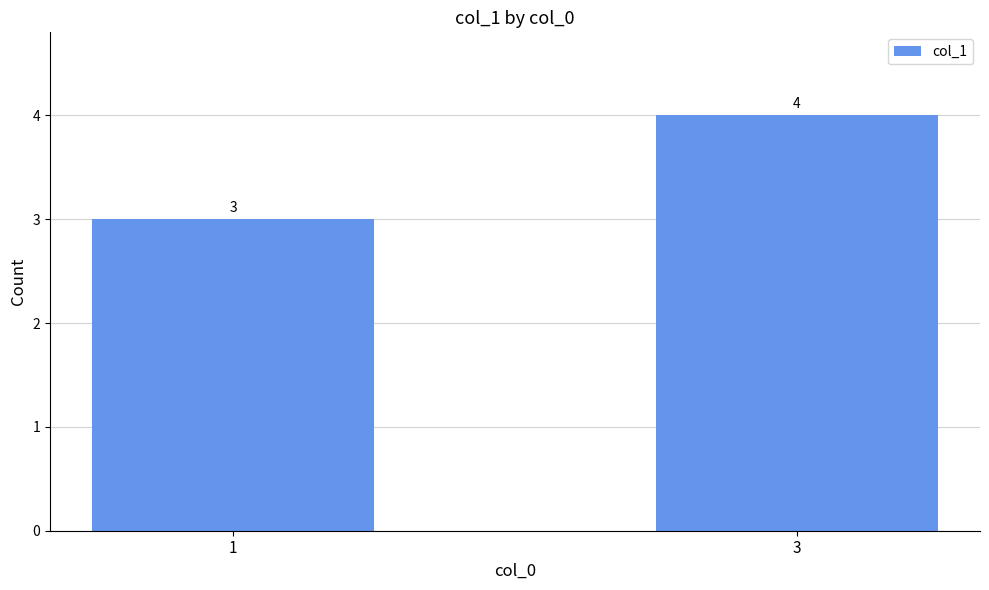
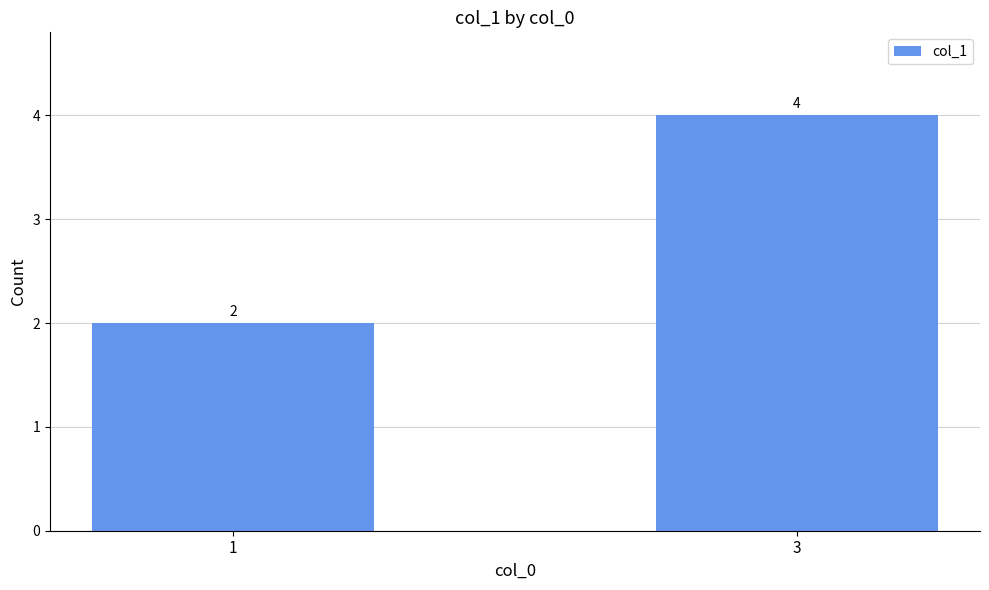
  {
-   "1": 3,
+   "1": 2,
    "3": 4
  }
